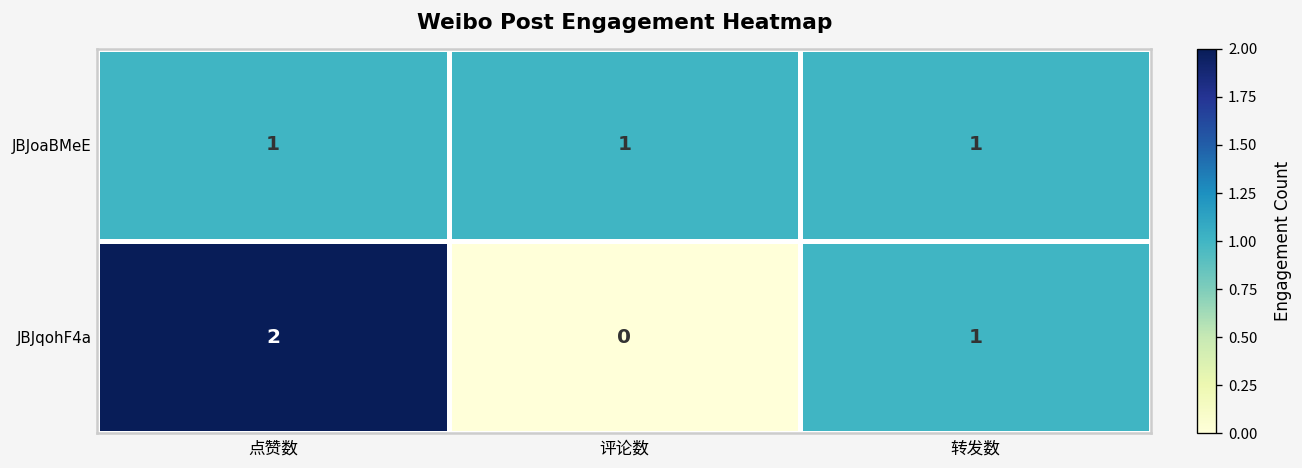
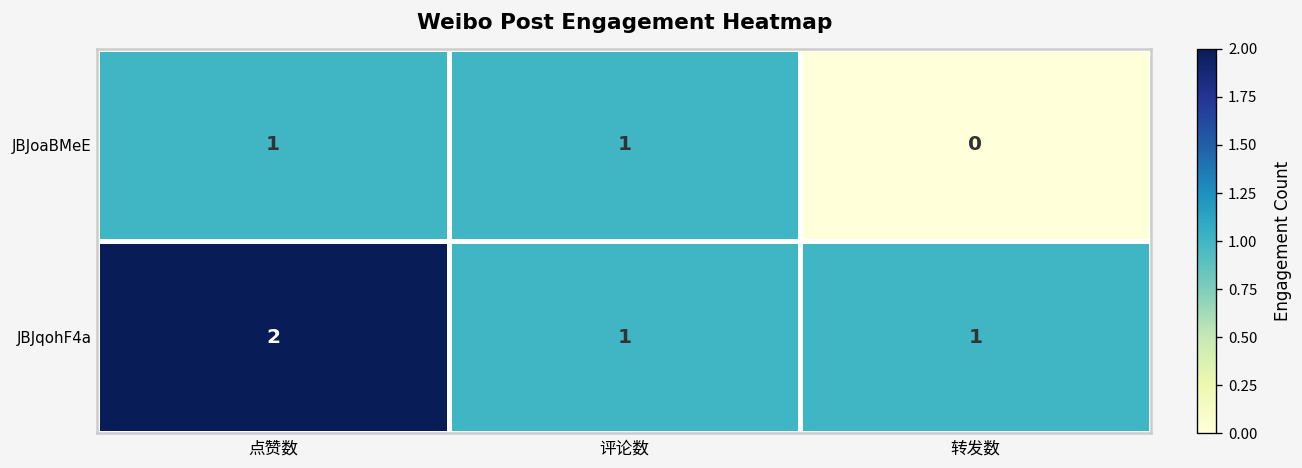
  {
    "JBJoaBMeE": {
      "点赞数": 1,
      "评论数": 1,
-     "转发数": 1
+     "转发数": 0
    },
    "JBJqohF4a": {
      "点赞数": 2,
-     "评论数": 0,
+     "评论数": 1,
      "转发数": 1
    }
  }
